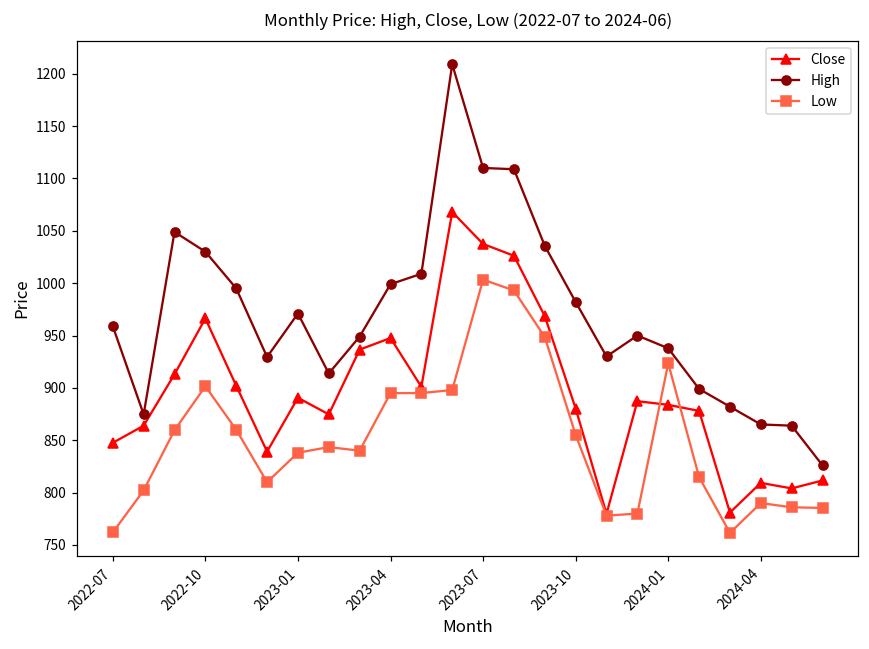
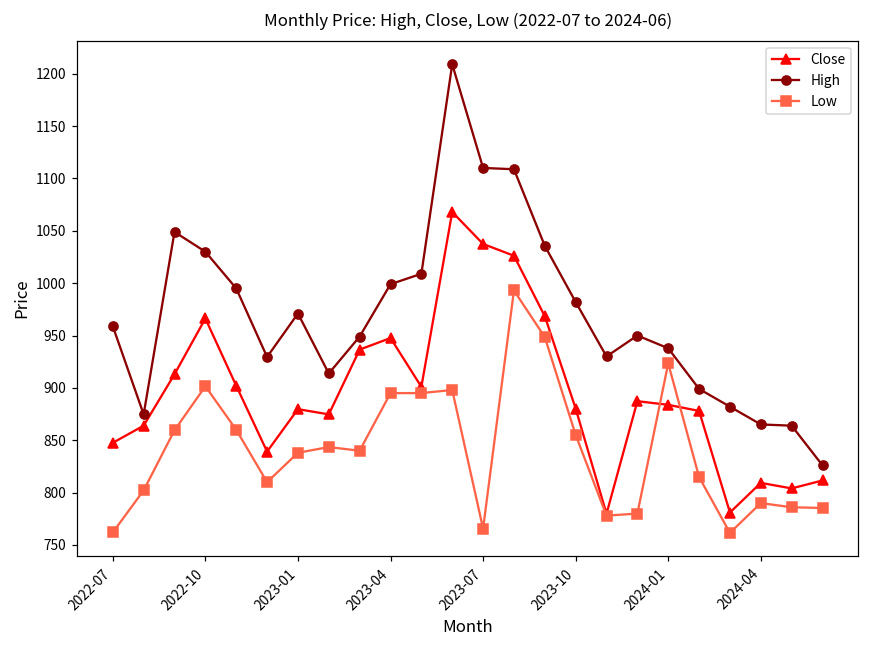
  {
    "Close": {
      "2022-07": 850,
      "2022-10": 970,
-     "2023-01": 890,
+     "2023-01": 880,
      "2023-04": 950,
      "2023-07": 1040,
      "2023-10": 880,
      "2024-01": 880,
      "2024-04": 810
    },
    "High": {
      "2022-07": 960,
      "2022-10": 1030,
      "2023-01": 970,
      "2023-04": 1000,
      "2023-07": 1110,
      "2023-10": 980,
      "2024-01": 940,
      "2024-04": 870
    },
    "Low": {
      "2022-07": 760,
      "2022-10": 900,
      "2023-01": 840,
      "2023-04": 900,
-     "2023-07": 1000,
+     "2023-07": 770,
      "2023-10": 860,
      "2024-01": 920,
      "2024-04": 790
    }
  }
